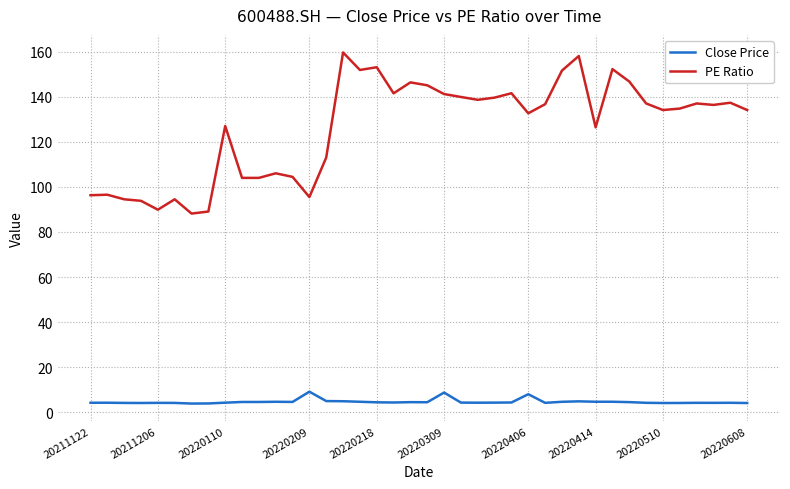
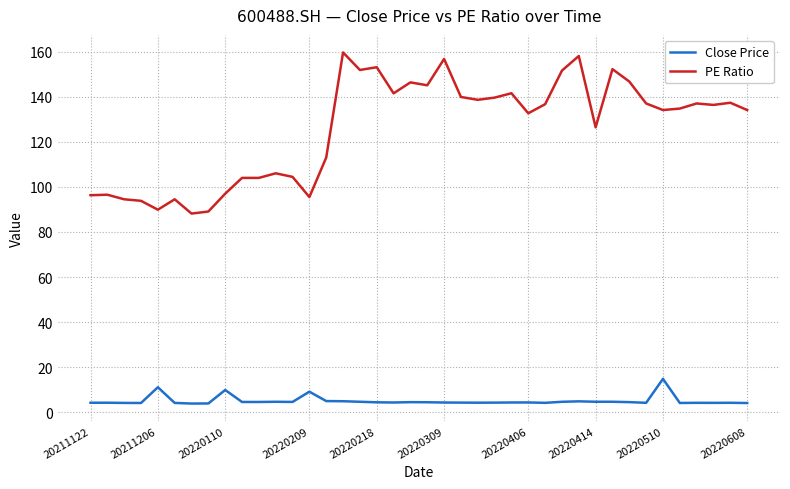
  {
    "Close Price": {
      "20211122": 4,
-     "20211206": 4,
-     "20220110": 4,
+     "20211206": 11,
+     "20220110": 10,
      "20220209": 9,
      "20220218": 4,
-     "20220309": 9,
-     "20220406": 8,
+     "20220309": 4,
+     "20220406": 4,
      "20220414": 5,
-     "20220510": 4,
+     "20220510": 15,
      "20220608": 4
    },
    "PE Ratio": {
      "20211122": 96,
      "20211206": 90,
-     "20220110": 127,
+     "20220110": 97,
      "20220209": 95,
      "20220218": 153,
-     "20220309": 141,
+     "20220309": 157,
      "20220406": 133,
      "20220414": 126,
      "20220510": 134,
      "20220608": 134
    }
  }
